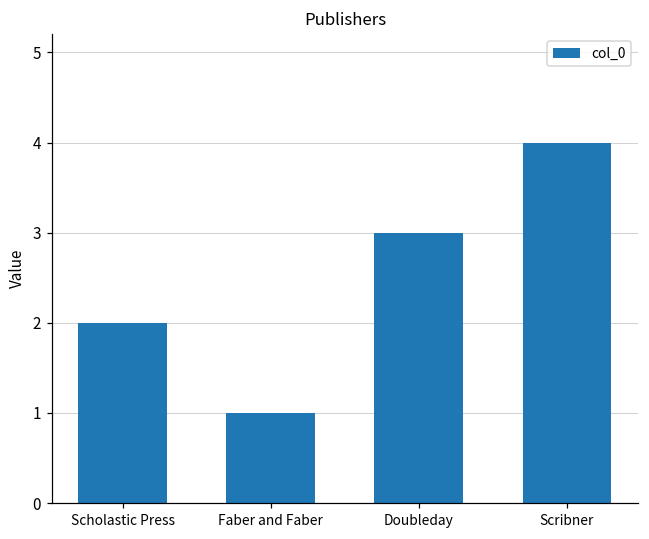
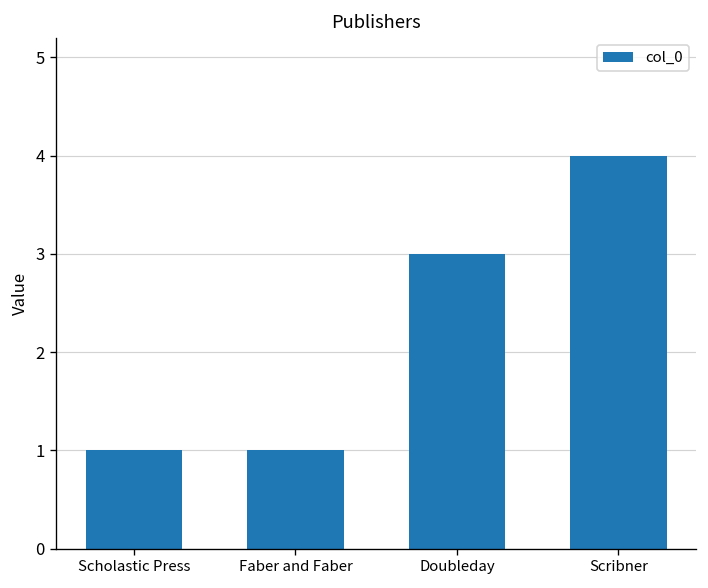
  {
-   "Scholastic Press": 2,
+   "Scholastic Press": 1,
    "Faber and Faber": 1,
    "Doubleday": 3,
    "Scribner": 4
  }
